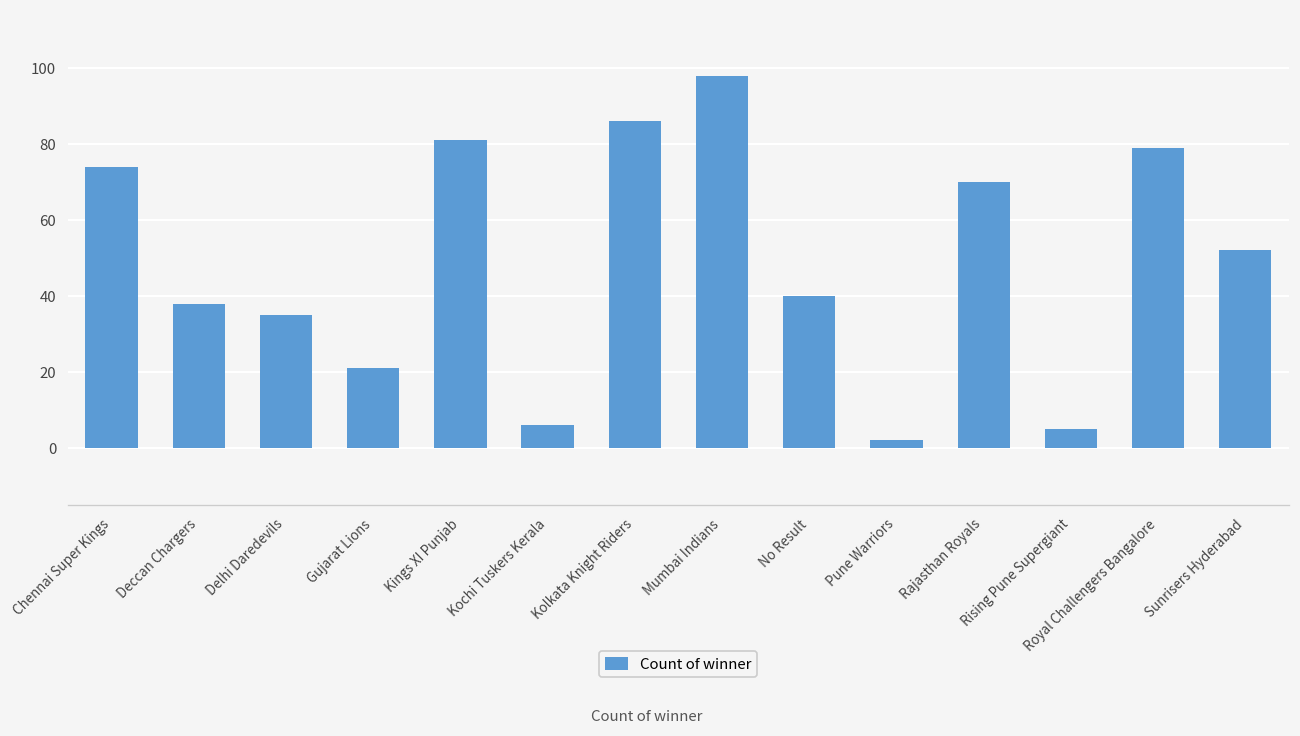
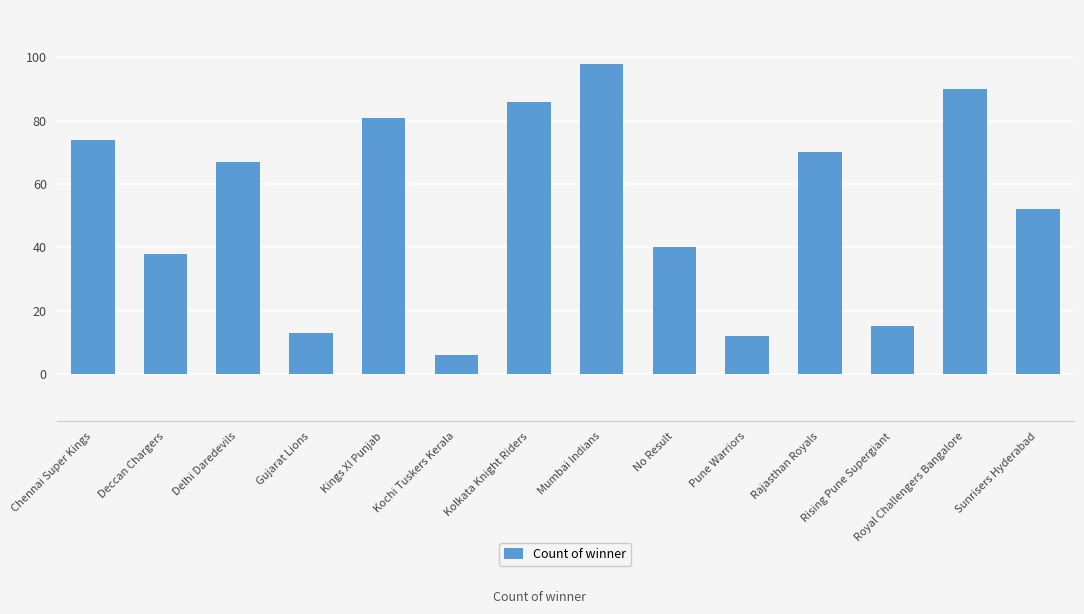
  {
    "Chennai Super Kings": 74,
    "Deccan Chargers": 38,
-   "Delhi Daredevils": 35,
-   "Gujarat Lions": 21,
+   "Delhi Daredevils": 67,
+   "Gujarat Lions": 13,
    "Kings XI Punjab": 81,
    "Kochi Tuskers Kerala": 6,
    "Kolkata Knight Riders": 86,
    "Mumbai Indians": 98,
    "No Result": 40,
-   "Pune Warriors": 2,
+   "Pune Warriors": 12,
    "Rajasthan Royals": 70,
-   "Rising Pune Supergiant": 5,
-   "Royal Challengers Bangalore": 79,
+   "Rising Pune Supergiant": 15,
+   "Royal Challengers Bangalore": 90,
    "Sunrisers Hyderabad": 52
  }
